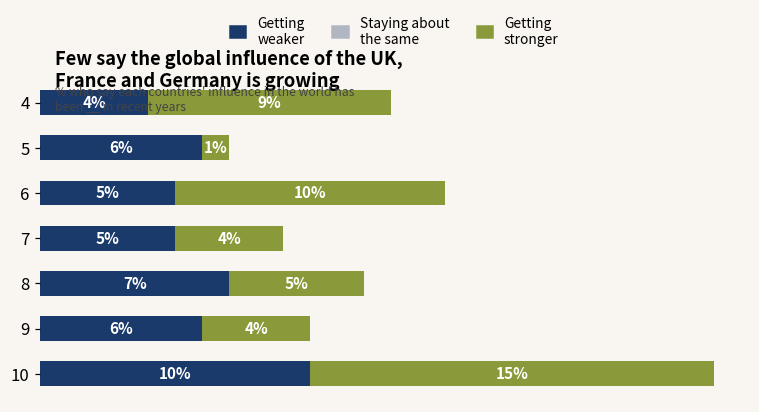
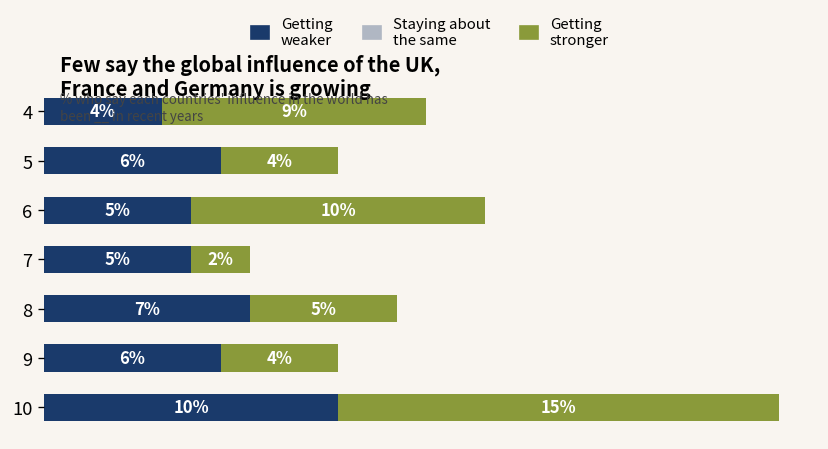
  {
    "Staying about the same": {
      "4": "4%",
      "5": "6%",
      "6": "5%",
      "7": "5%",
      "8": "7%",
      "9": "6%",
      "10": "10%"
    },
    "Getting stronger": {
      "4": "9%",
-     "5": "1%",
+     "5": "4%",
      "6": "10%",
-     "7": "4%",
+     "7": "2%",
      "8": "5%",
      "9": "4%",
      "10": "15%"
    }
  }
